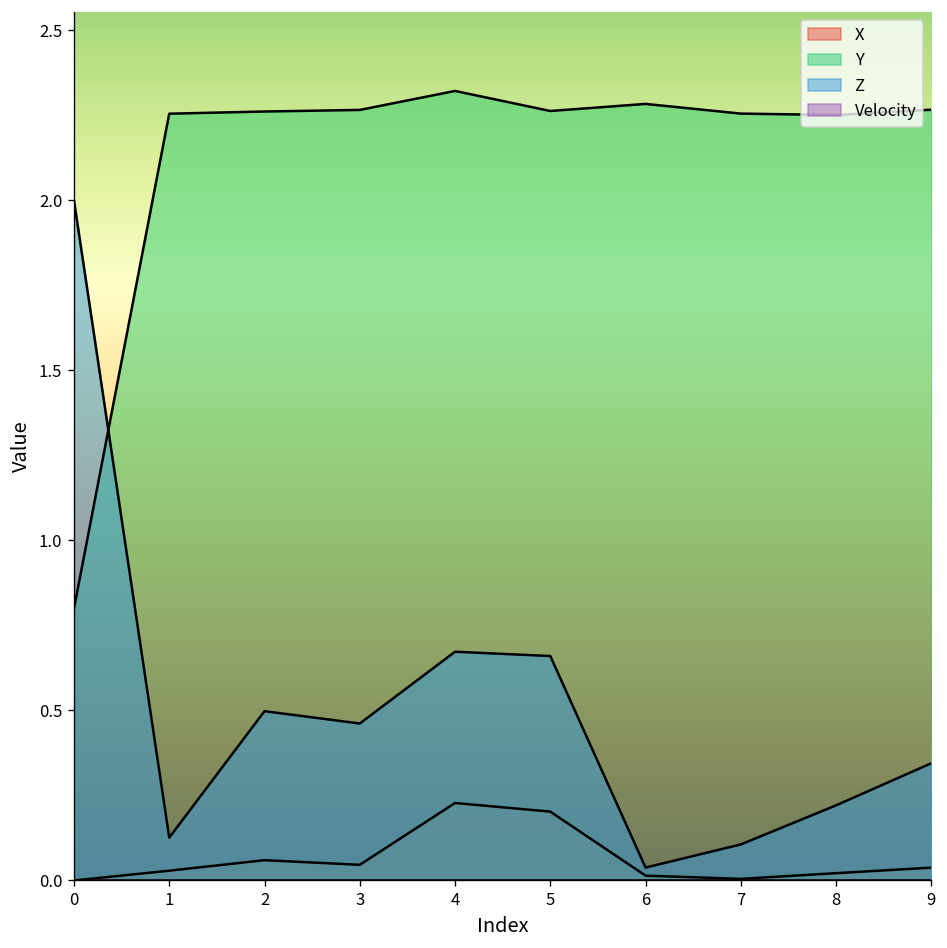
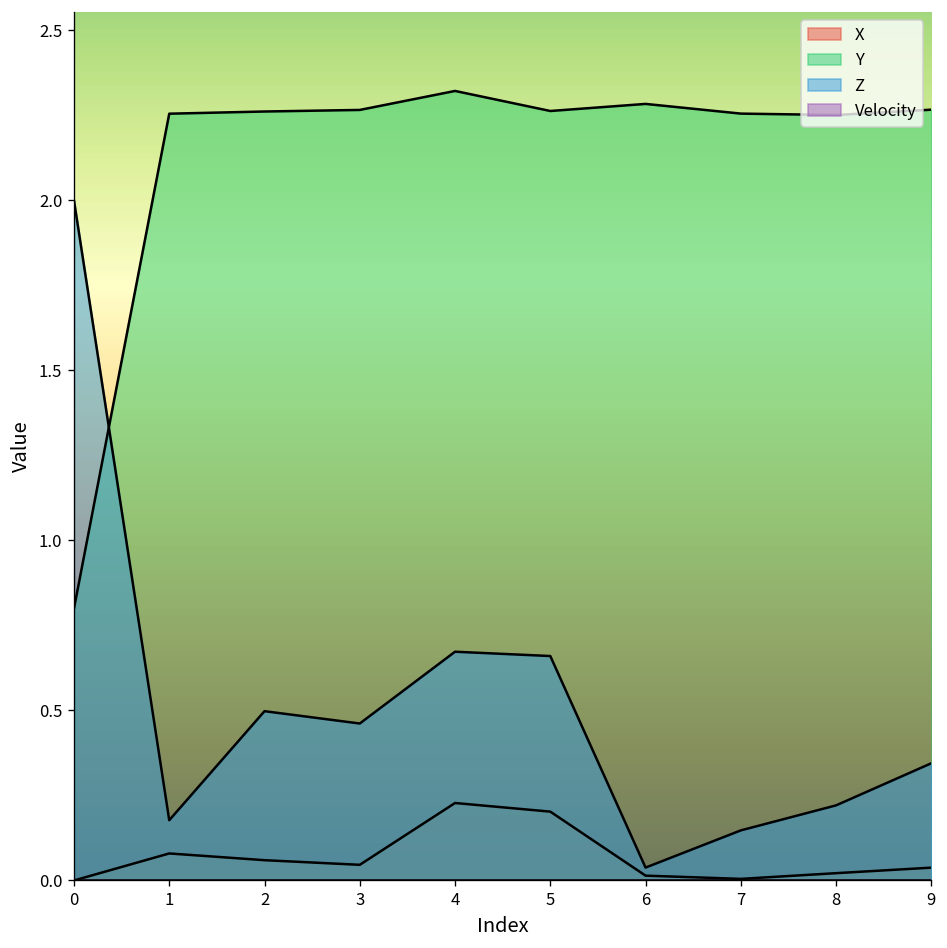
  {
    "X": {
-     "1": 0.03,
+     "1": 0.08,
      "2": 0.06,
      "3": 0.05,
      "4": 0.23,
      "5": 0.20,
      "6": 0.01,
      "8": 0.02,
      "9": 0.04
    },
    "Y": {
      "0": 0.80,
      "1": 2.26,
      "2": 2.26,
      "3": 2.27,
      "4": 2.32,
      "5": 2.26,
      "6": 2.28,
      "7": 2.26,
      "9": 2.27
    },
    "Z": {
      "0": 2.00,
-     "1": 0.13,
+     "1": 0.18,
      "2": 0.50,
      "3": 0.46,
      "4": 0.67,
      "5": 0.66,
      "6": 0.04,
-     "7": 0.11,
+     "7": 0.15,
      "8": 0.22,
      "9": 0.34
    },
    "Velocity": {
      "1": 0.00,
      "2": 0.00,
      "3": 0.00,
      "4": 0.00,
      "5": 0.00,
      "6": 0.00,
      "8": 0.00,
      "9": 0.00
    }
  }
